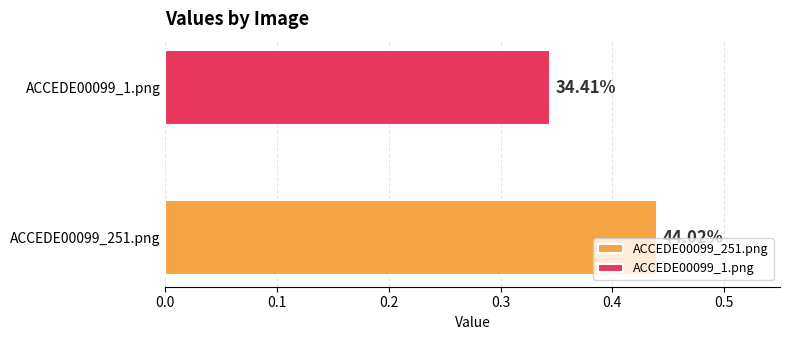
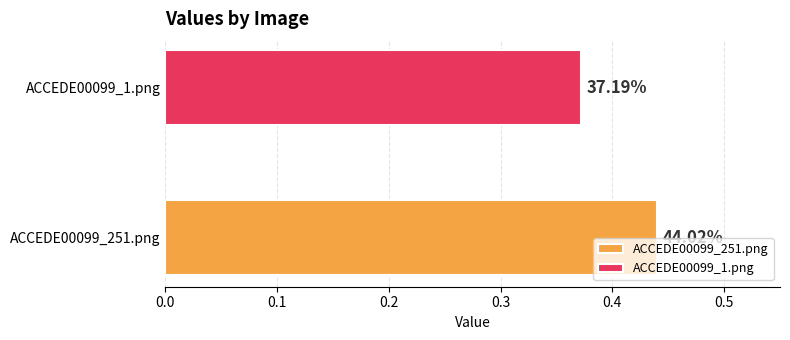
  {
-   "ACCEDE00099_1.png": "34.41%"
+   "ACCEDE00099_1.png": "37.19%"
  }
